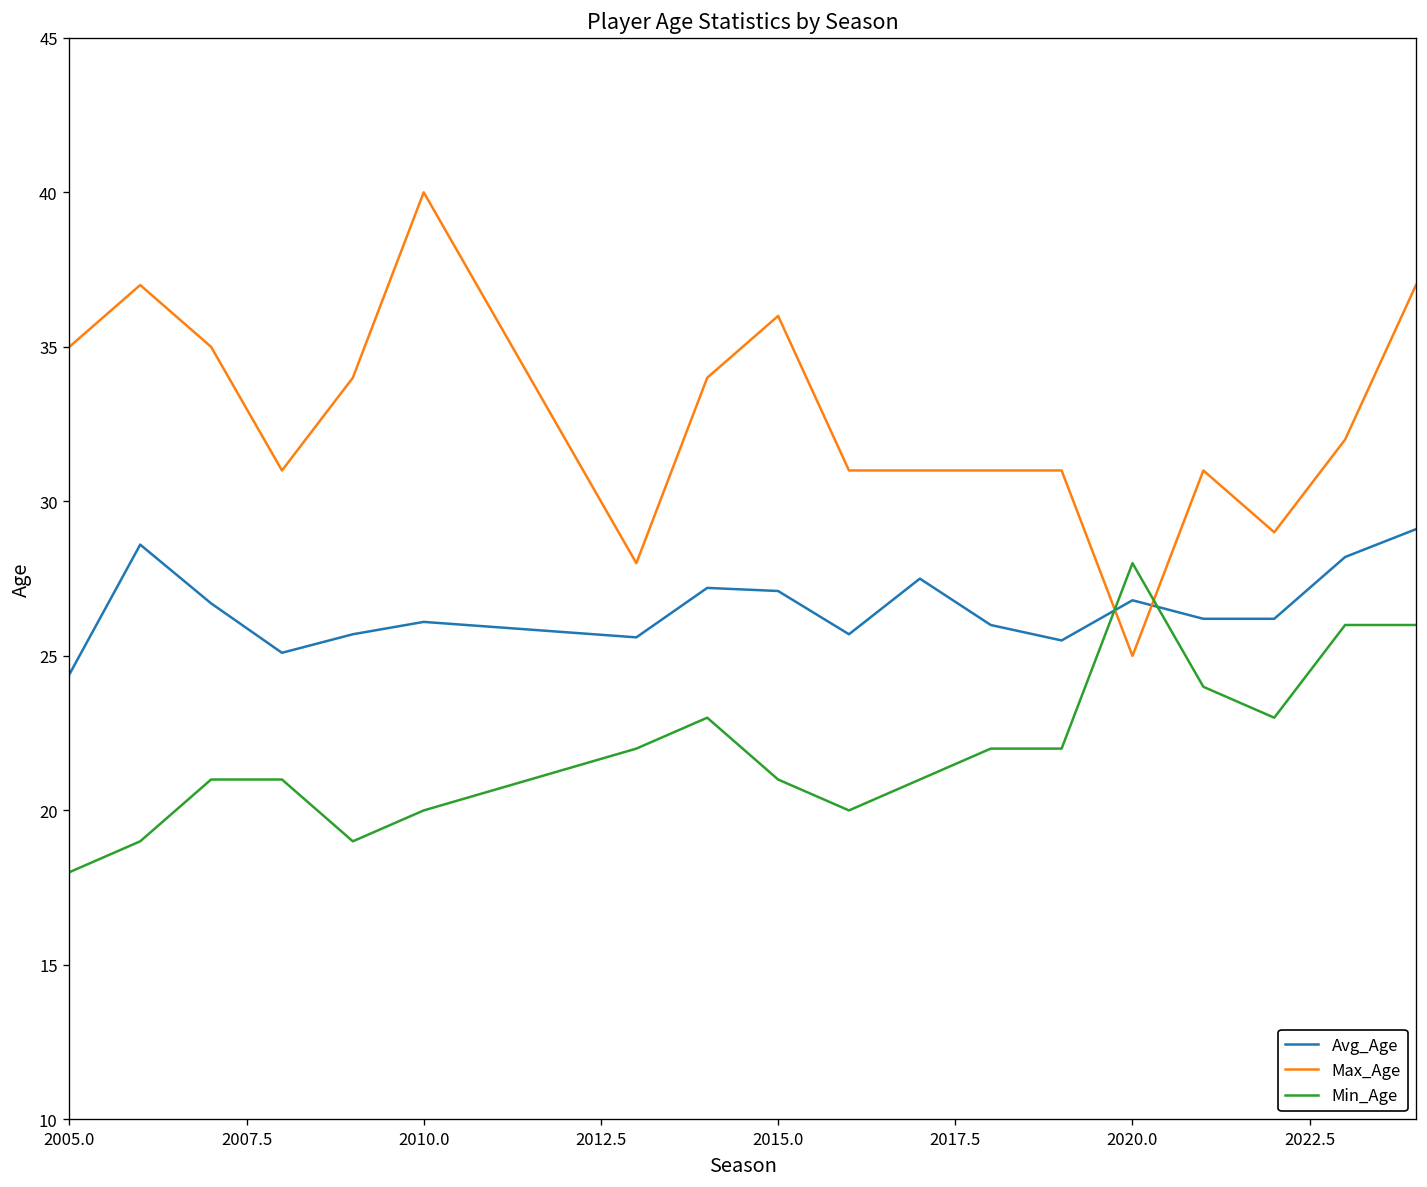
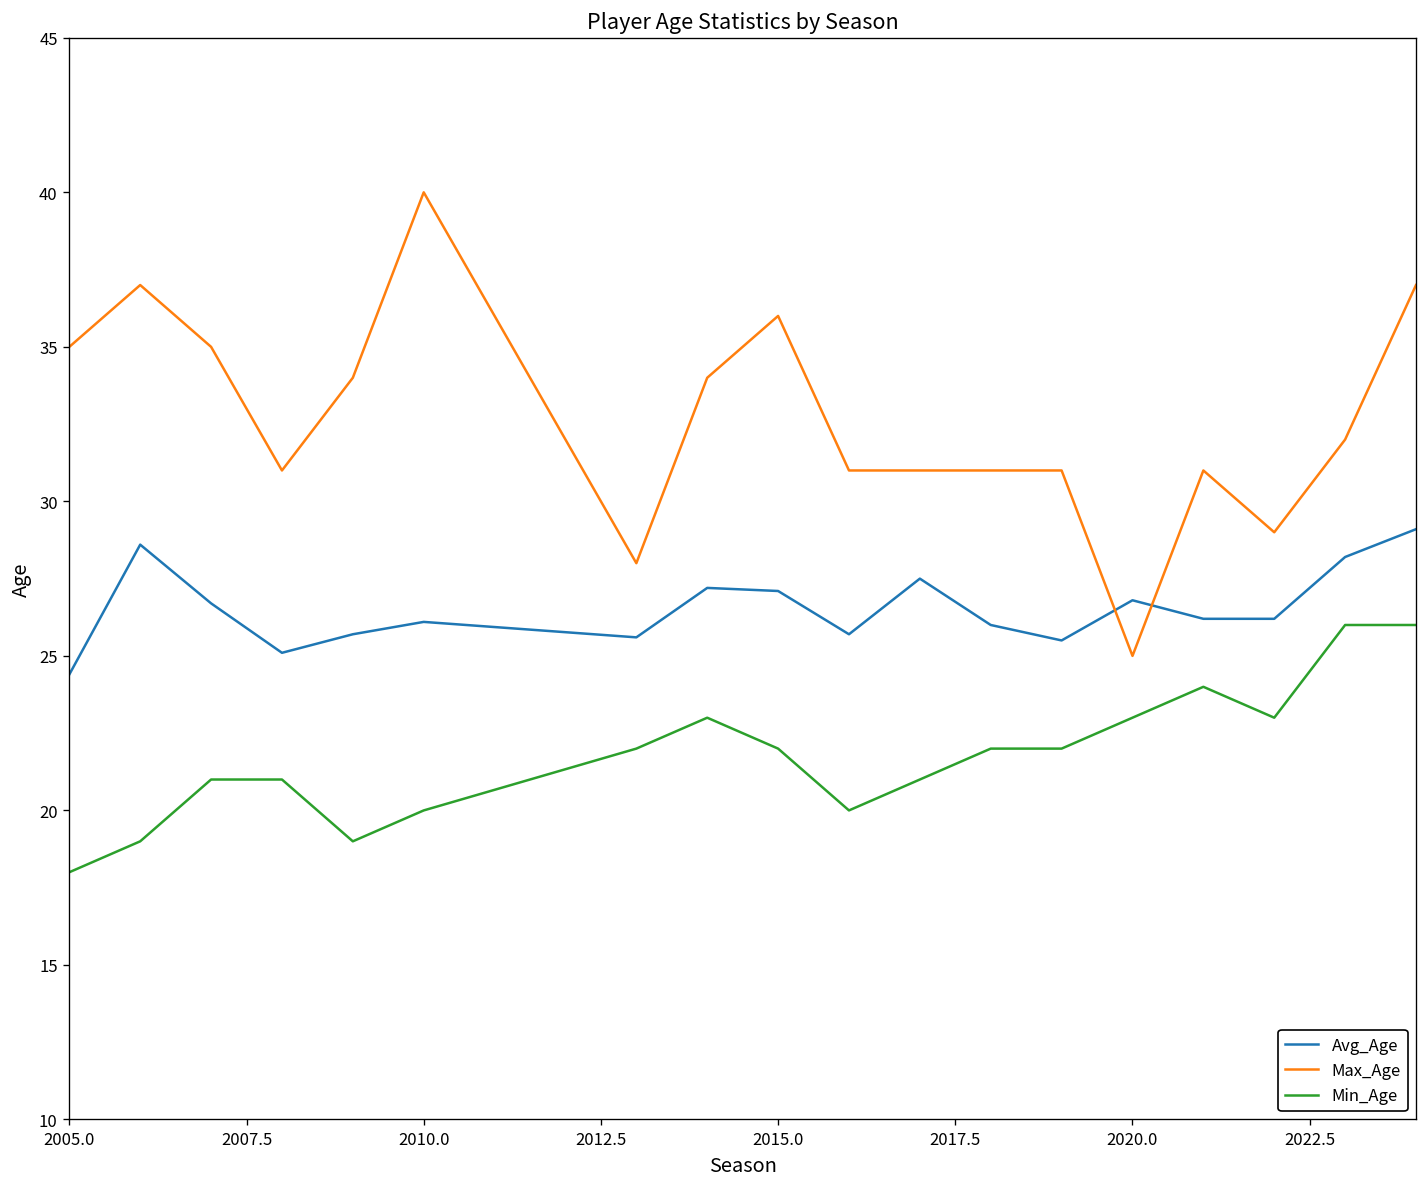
  {
    "Avg_Age": {
      "2005.0": 24.4,
      "2010.0": 26.1,
      "2015.0": 27.1,
      "2020.0": 26.8
    },
    "Max_Age": {
      "2005.0": 35,
      "2010.0": 40,
      "2015.0": 36,
      "2020.0": 25
    },
    "Min_Age": {
      "2005.0": 18,
      "2010.0": 20,
-     "2015.0": 21,
-     "2020.0": 28
+     "2015.0": 22,
+     "2020.0": 23
    }
  }
